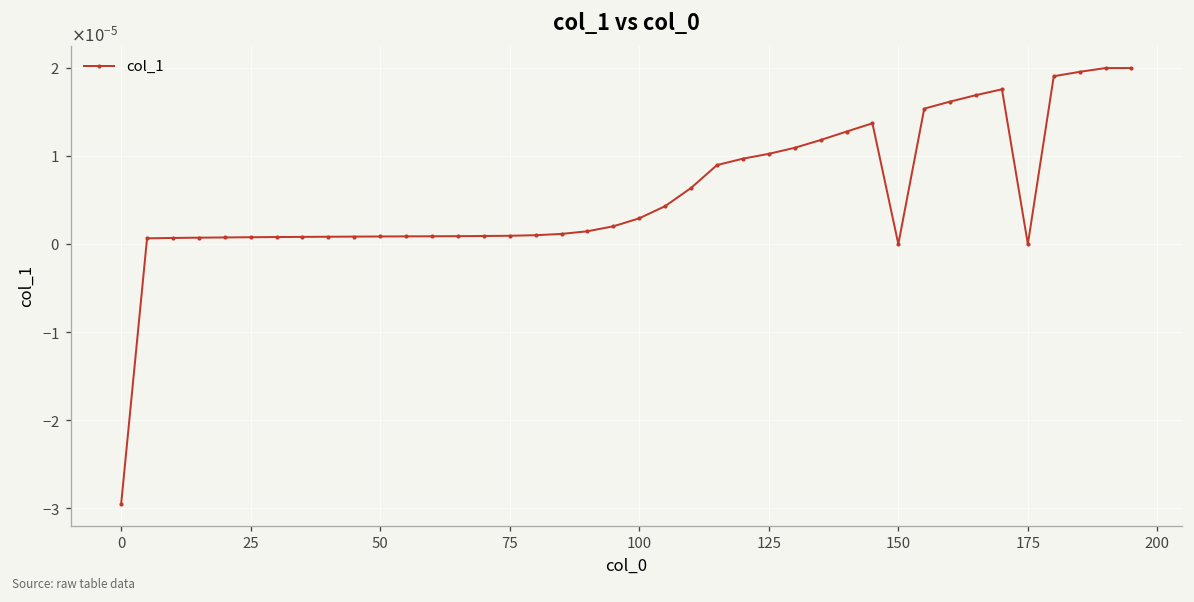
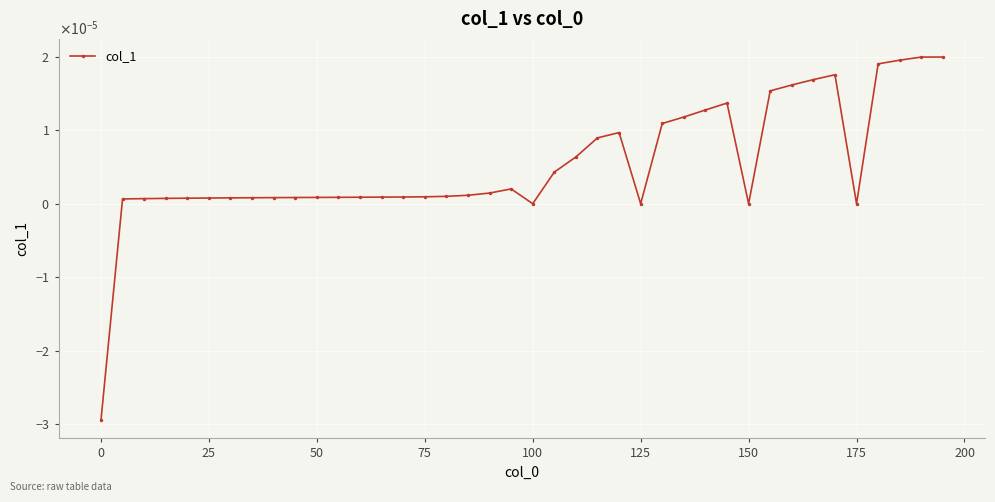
  {
    "0": -0.000030,
    "25": 0.000001,
    "50": 0.000001,
    "75": 0.000001,
-   "100": 0.000003,
-   "125": 0.00001,
+   "100": 0.000000,
+   "125": 0.00000,
    "150": 0.000000,
    "175": 0.000000
  }
